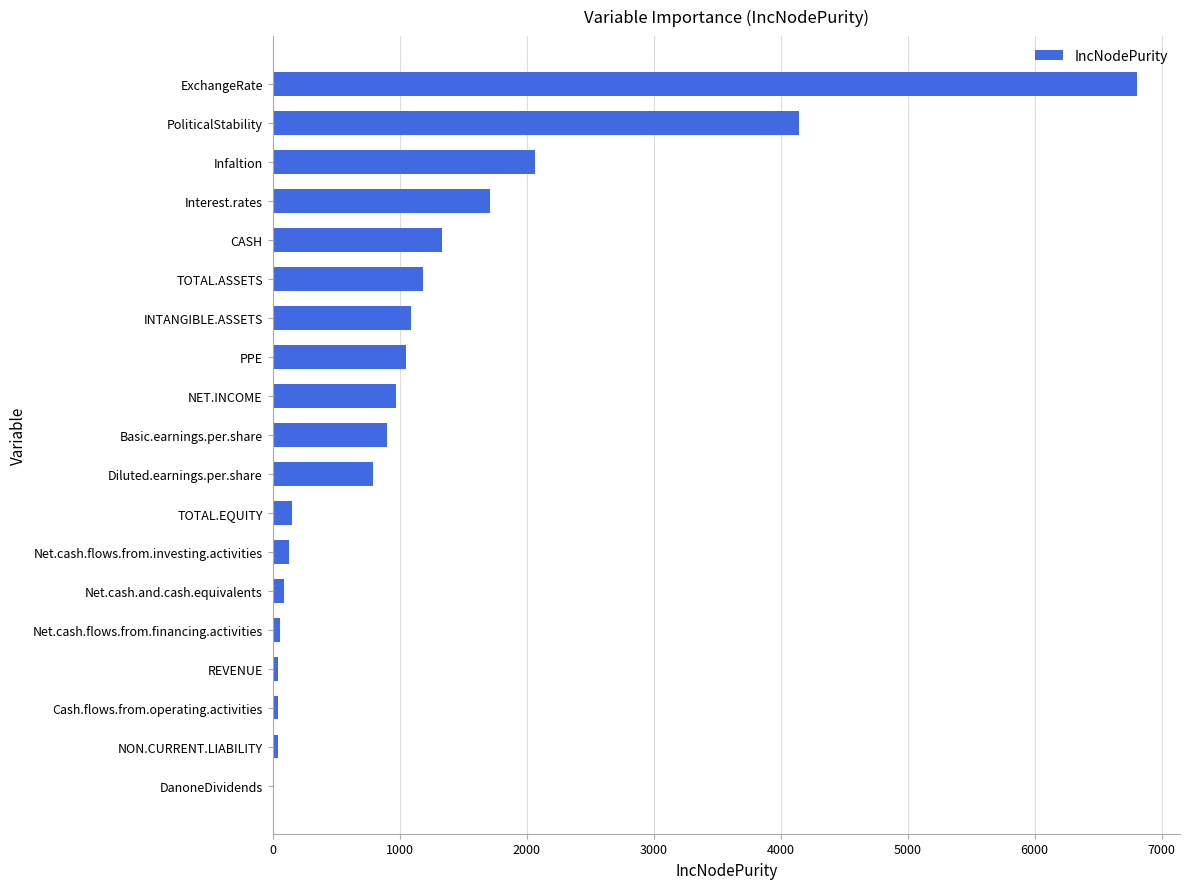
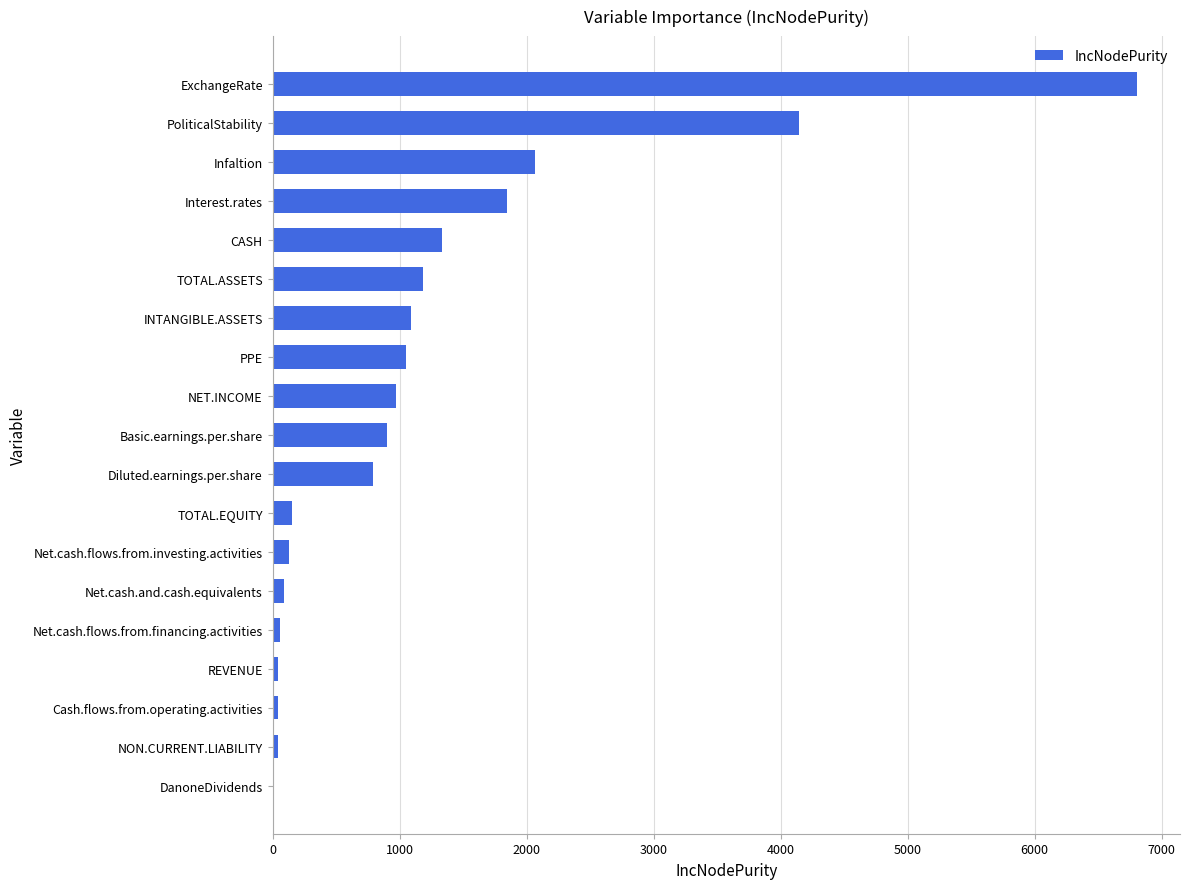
  {
    "ExchangeRate": 6800,
    "PoliticalStability": 4150,
    "Infaltion": 2070,
-   "Interest.rates": 1710,
+   "Interest.rates": 1850,
    "CASH": 1340,
    "TOTAL.ASSETS": 1190,
    "INTANGIBLE.ASSETS": 1090,
    "PPE": 1050,
    "NET.INCOME": 970,
    "Basic.earnings.per.share": 900,
    "Diluted.earnings.per.share": 790,
    "TOTAL.EQUITY": 150,
    "Net.cash.flows.from.investing.activities": 130,
    "Net.cash.and.cash.equivalents": 90,
    "Net.cash.flows.from.financing.activities": 60,
    "REVENUE": 50,
    "Cash.flows.from.operating.activities": 40,
    "NON.CURRENT.LIABILITY": 40
  }
